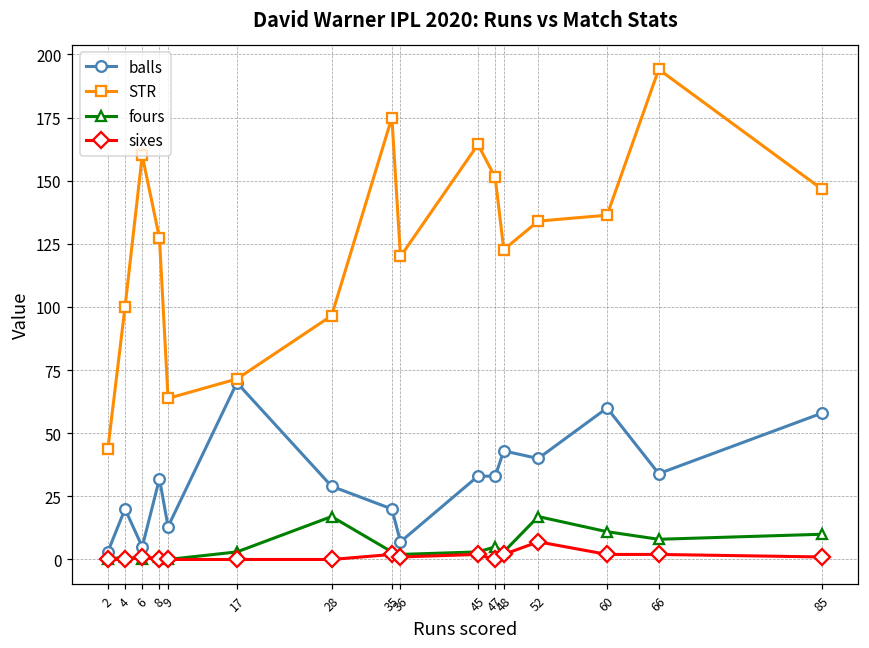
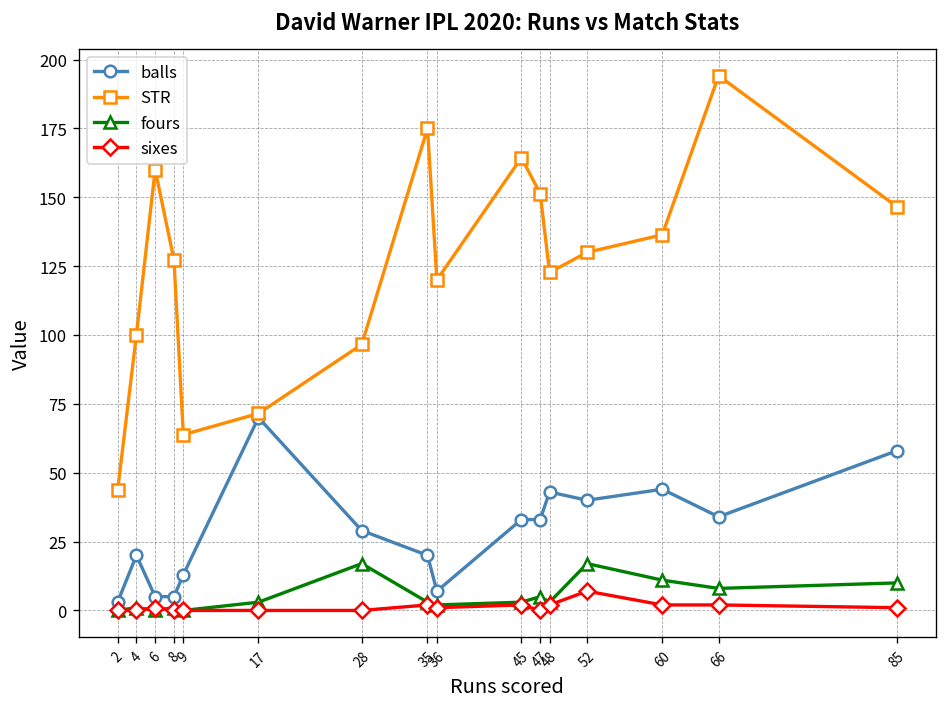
  {
    "balls": {
      "2": 3,
      "4": 20,
      "6": 5,
-     "8": 32,
+     "8": 5,
      "9": 13,
      "17": 70,
      "28": 29,
      "35": 20,
      "36": 7,
      "45": 33,
      "47": 33,
      "48": 43,
      "52": 40,
-     "60": 60,
+     "60": 44,
      "66": 34,
      "85": 58
    },
    "STR": {
      "2": 44,
      "4": 100,
      "6": 160,
      "8": 127,
      "9": 64,
      "17": 72,
      "28": 97,
      "35": 175,
      "36": 120,
      "45": 164,
      "47": 151,
      "48": 123,
-     "52": 134,
+     "52": 130,
      "60": 136,
      "66": 194,
      "85": 147
    },
    "fours": {
      "17": 3,
      "28": 17,
      "47": 5,
      "52": 17,
      "60": 11,
      "66": 8,
      "85": 10
    },
    "sixes": {
      "17": 0,
      "28": 0,
      "47": 0,
      "52": 7,
      "60": 2,
      "66": 2,
      "85": 1
    }
  }
